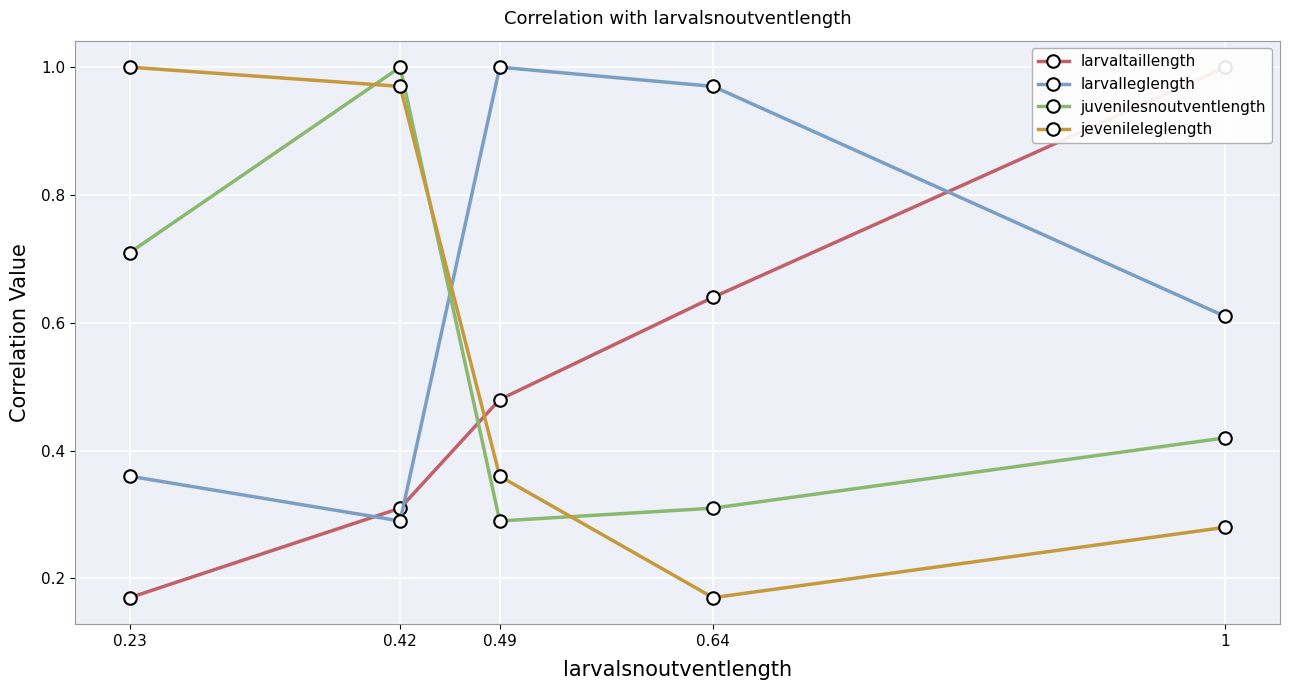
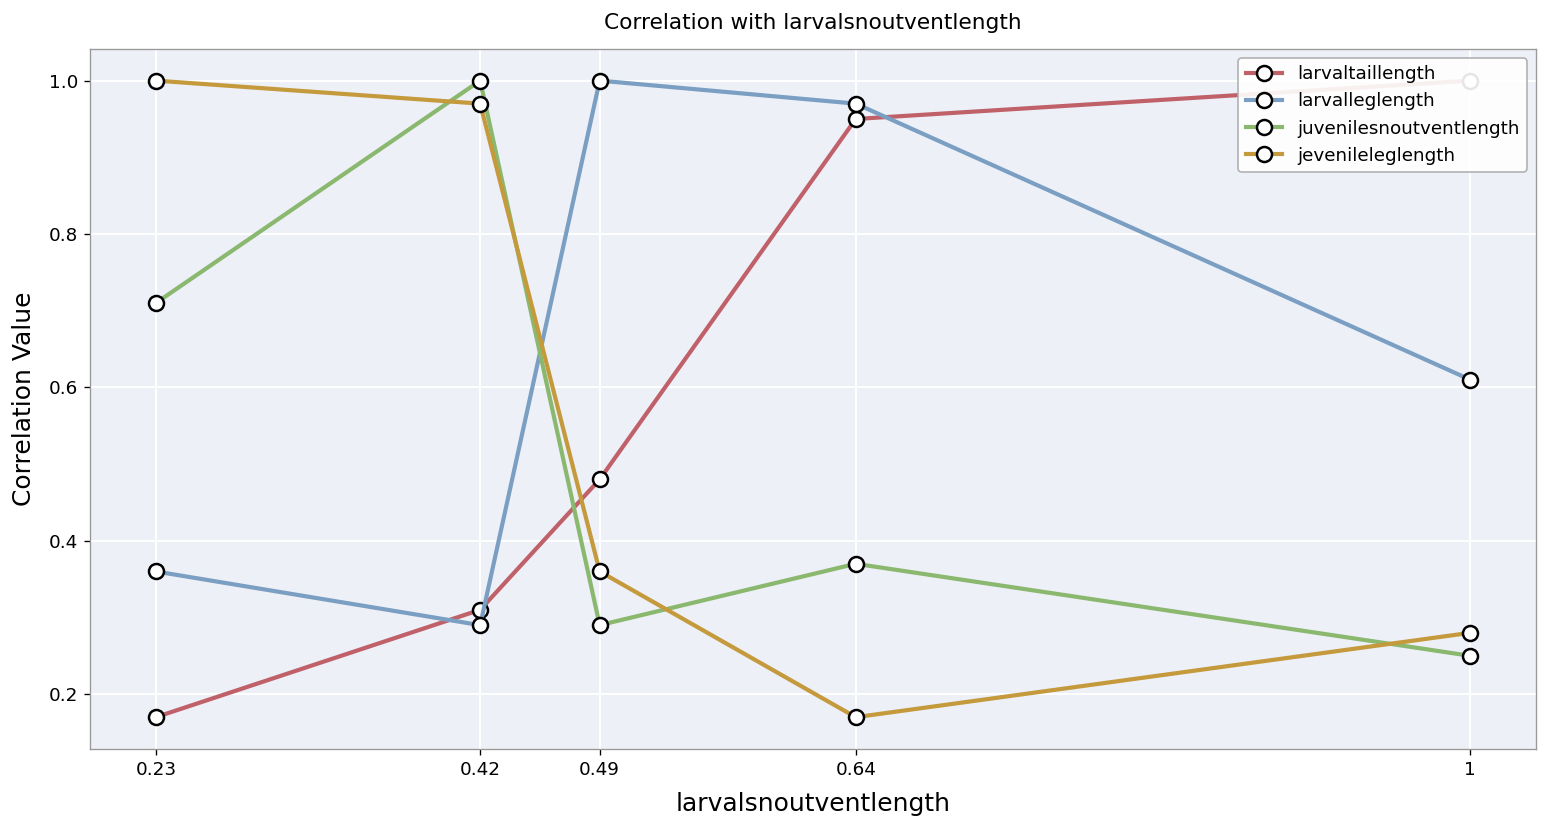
  {
    "larvaltaillength": {
      "0.23": 0.17,
      "0.42": 0.31,
      "0.49": 0.48,
-     "0.64": 0.64
+     "0.64": 0.95
    },
    "larvalleglength": {
      "0.23": 0.36,
      "0.42": 0.29,
      "0.49": 1.00,
      "0.64": 0.97,
      "1": 0.61
    },
    "juvenilesnoutventlength": {
      "0.23": 0.71,
      "0.42": 1.00,
      "0.49": 0.29,
-     "0.64": 0.31,
-     "1": 0.42
+     "0.64": 0.37,
+     "1": 0.25
    },
    "jevenileleglength": {
      "0.23": 1.00,
      "0.42": 0.97,
      "0.49": 0.36,
      "0.64": 0.17,
      "1": 0.28
    }
  }
